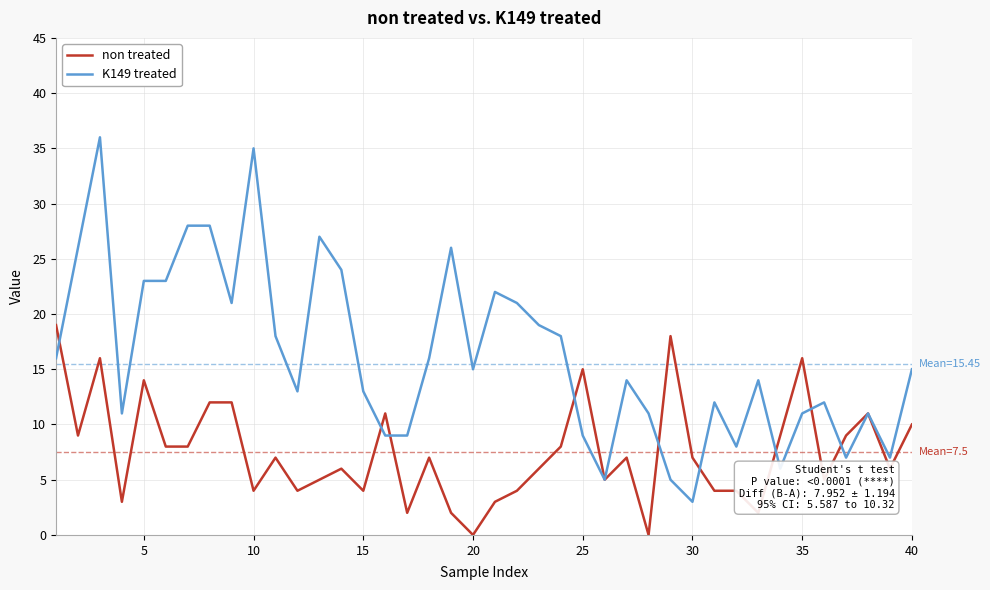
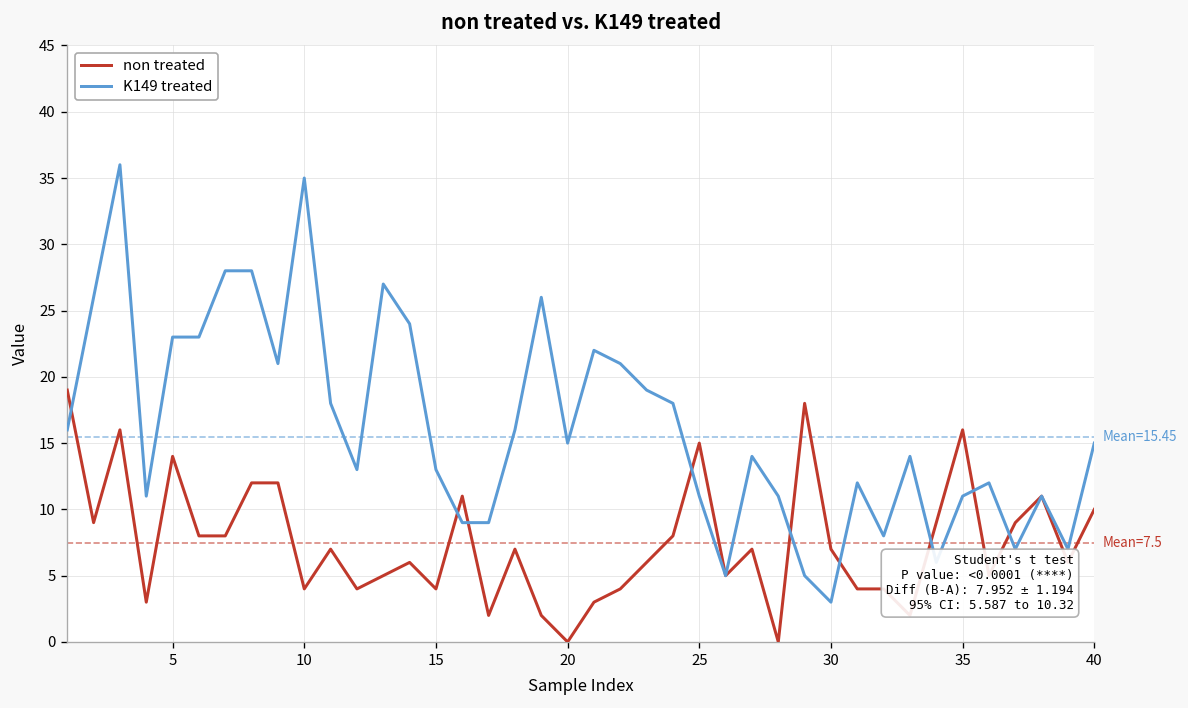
  {
    "non treated": {
      "5": 14,
      "10": 4,
      "15": 4,
      "20": 0,
      "25": 15,
      "30": 7,
      "35": 16
    },
    "K149 treated": {
      "5": 23,
      "10": 35,
      "15": 13,
      "20": 15,
-     "25": 9,
+     "25": 11,
      "30": 3,
      "35": 11
    }
  }
